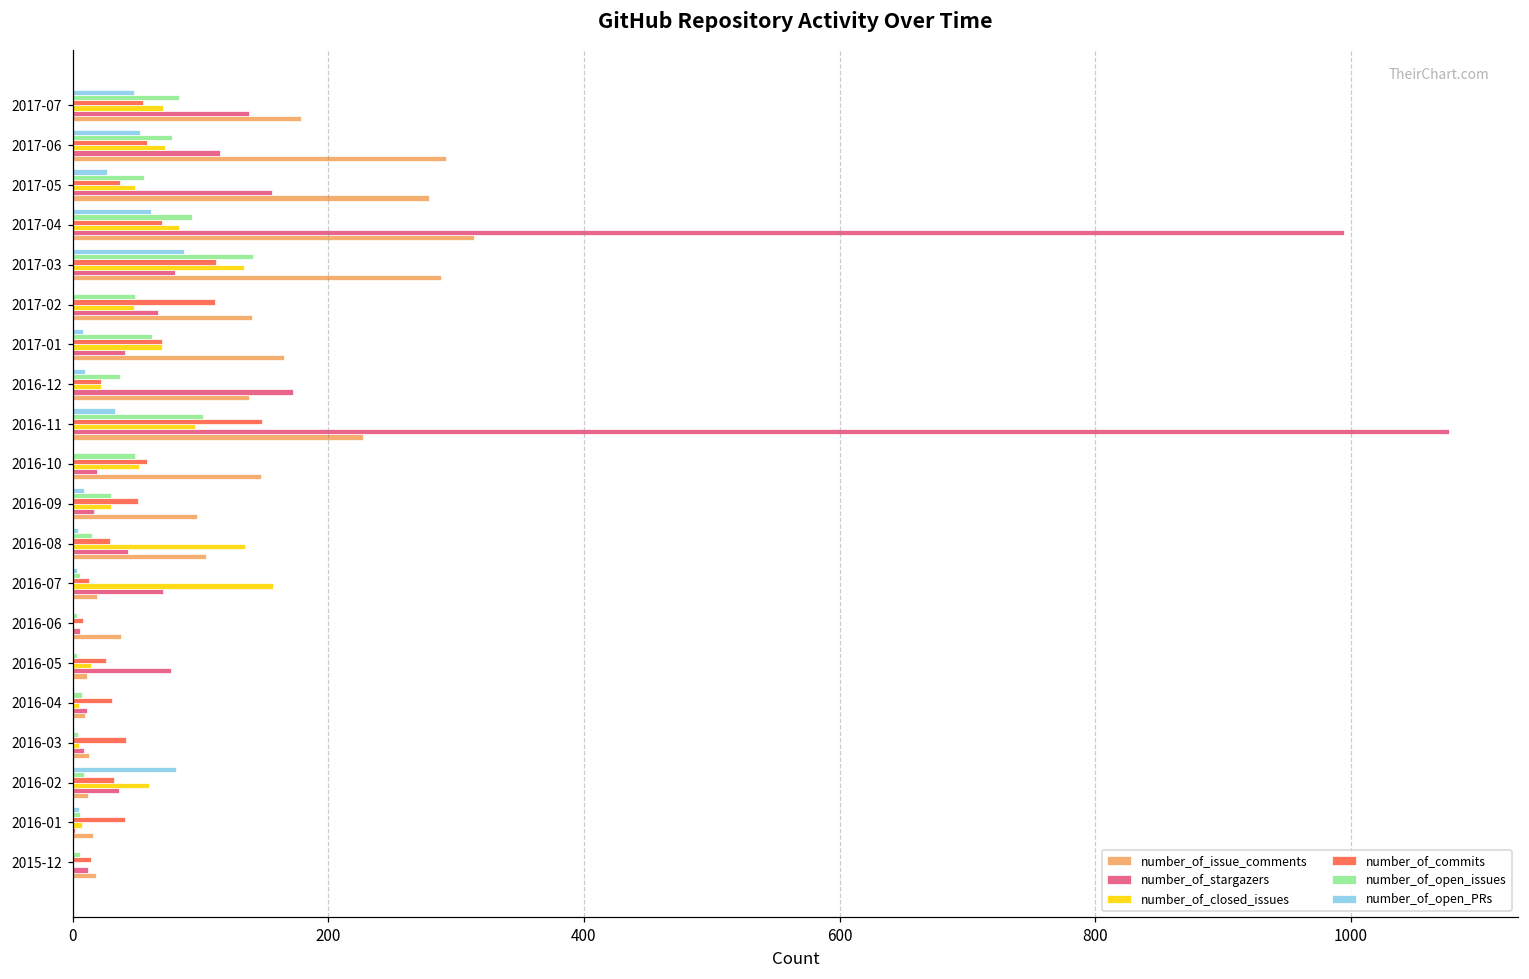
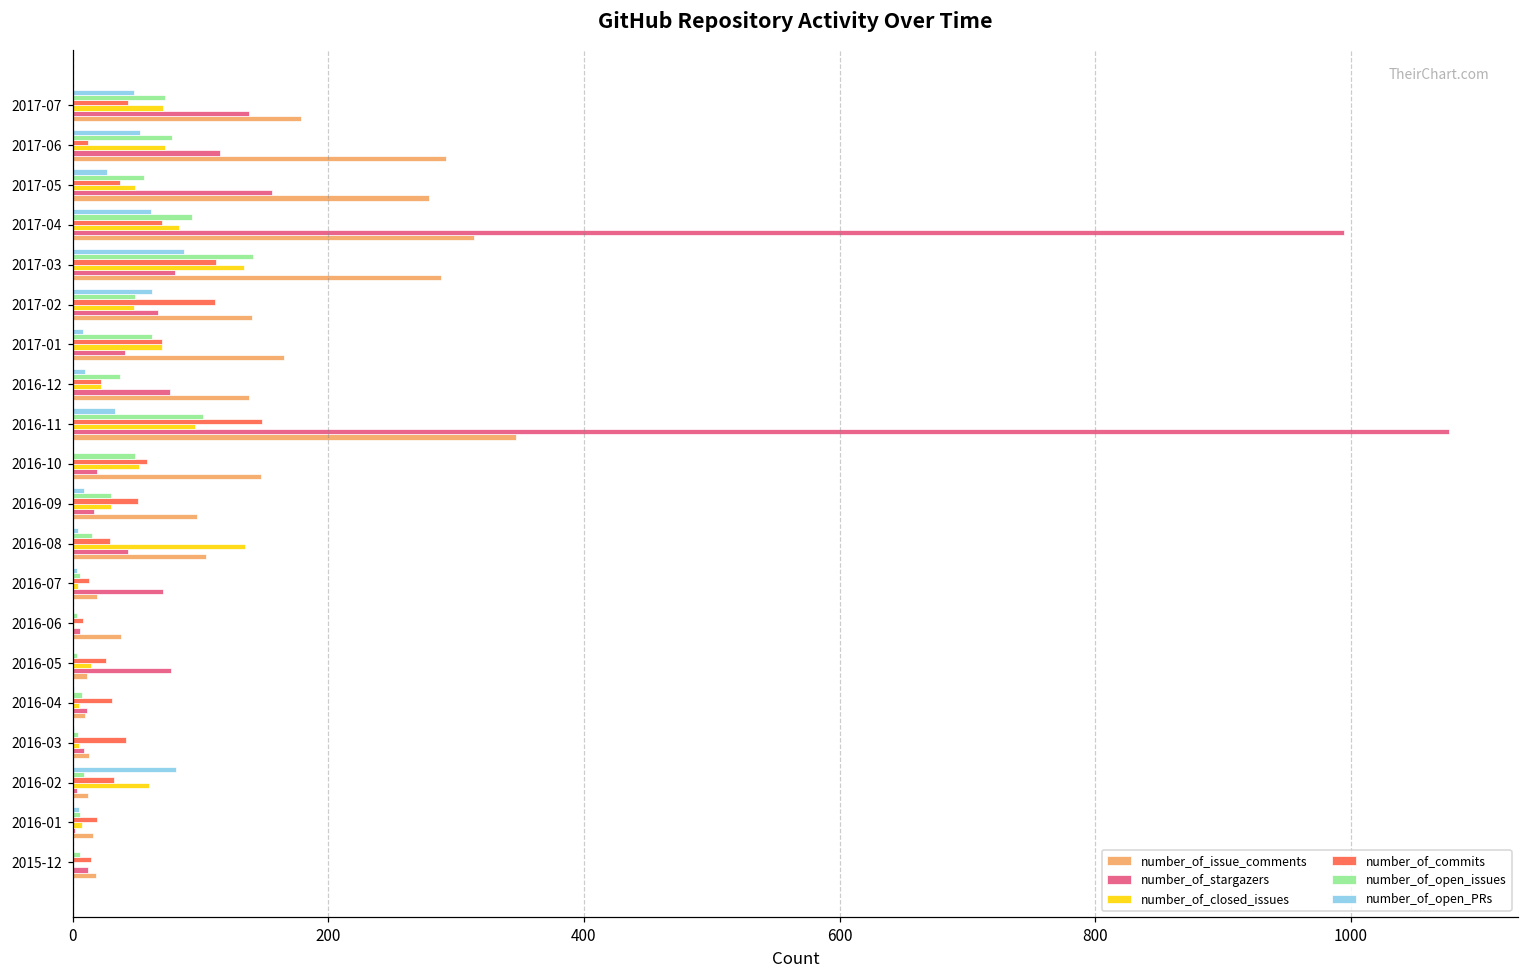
  {
    "number_of_issue_comments": {
      "2017-07": 179,
      "2017-06": 292,
      "2017-05": 279,
      "2017-04": 314,
      "2017-03": 288,
      "2017-02": 140,
      "2017-01": 165,
      "2016-12": 138,
-     "2016-11": 227,
+     "2016-11": 347,
      "2016-10": 147,
      "2016-09": 97,
      "2016-08": 104,
      "2016-07": 19,
      "2016-06": 38,
      "2016-05": 11,
      "2016-04": 10,
      "2016-03": 13,
      "2016-02": 12,
      "2016-01": 16,
      "2015-12": 18
    },
    "number_of_stargazers": {
      "2017-07": 138,
      "2017-06": 115,
      "2017-05": 156,
      "2017-04": 995,
      "2017-03": 80,
      "2017-02": 67,
      "2017-01": 41,
-     "2016-12": 172,
+     "2016-12": 76,
      "2016-11": 1077,
      "2016-10": 19,
      "2016-09": 17,
      "2016-08": 43,
      "2016-07": 71,
      "2016-06": 6,
      "2016-05": 77,
      "2016-04": 11,
      "2016-03": 9,
-     "2016-02": 36,
+     "2016-02": 3,
      "2015-12": 12
    },
    "number_of_closed_issues": {
      "2017-07": 71,
      "2017-06": 72,
      "2017-05": 49,
      "2017-04": 83,
      "2017-03": 134,
      "2017-02": 48,
      "2017-01": 70,
      "2016-12": 22,
      "2016-11": 96,
      "2016-10": 52,
      "2016-09": 30,
      "2016-08": 135,
-     "2016-07": 157,
+     "2016-07": 4,
      "2016-05": 14,
      "2016-04": 5,
      "2016-03": 5,
      "2016-02": 60,
      "2016-01": 7,
      "2015-12": 0
    },
    "number_of_commits": {
-     "2017-07": 55,
-     "2017-06": 58,
+     "2017-07": 43,
+     "2017-06": 12,
      "2017-05": 37,
      "2017-04": 70,
      "2017-03": 112,
      "2017-02": 111,
      "2017-01": 70,
      "2016-12": 22,
      "2016-11": 148,
      "2016-10": 58,
      "2016-09": 51,
      "2016-08": 29,
      "2016-07": 13,
      "2016-06": 8,
      "2016-05": 26,
      "2016-04": 31,
      "2016-03": 42,
      "2016-02": 32,
-     "2016-01": 41,
+     "2016-01": 19,
      "2015-12": 14
    },
    "number_of_open_issues": {
-     "2017-07": 83,
+     "2017-07": 72,
      "2017-06": 78,
      "2017-05": 56,
      "2017-04": 93,
      "2017-03": 141,
      "2017-02": 49,
      "2017-01": 62,
      "2016-12": 37,
      "2016-11": 102,
      "2016-10": 49,
      "2016-09": 30,
      "2016-08": 15,
      "2016-07": 6,
      "2016-06": 3,
      "2016-05": 3,
      "2016-04": 7,
      "2016-03": 4,
      "2016-02": 9,
      "2016-01": 6,
      "2015-12": 6
    },
    "number_of_open_PRs": {
      "2017-07": 48,
      "2017-06": 53,
      "2017-05": 27,
      "2017-04": 61,
      "2017-03": 87,
-     "2017-02": 0,
+     "2017-02": 62,
      "2017-01": 8,
      "2016-12": 10,
      "2016-11": 33,
      "2016-10": 0,
      "2016-09": 9,
      "2016-08": 4,
      "2016-07": 3,
      "2016-06": 0,
      "2016-05": 0,
      "2016-02": 81,
      "2016-01": 5,
      "2015-12": 0
    }
  }
